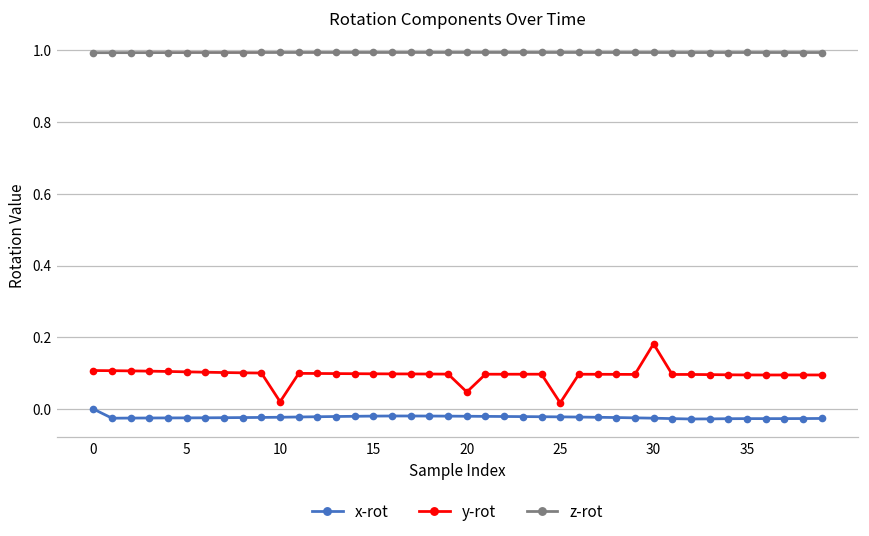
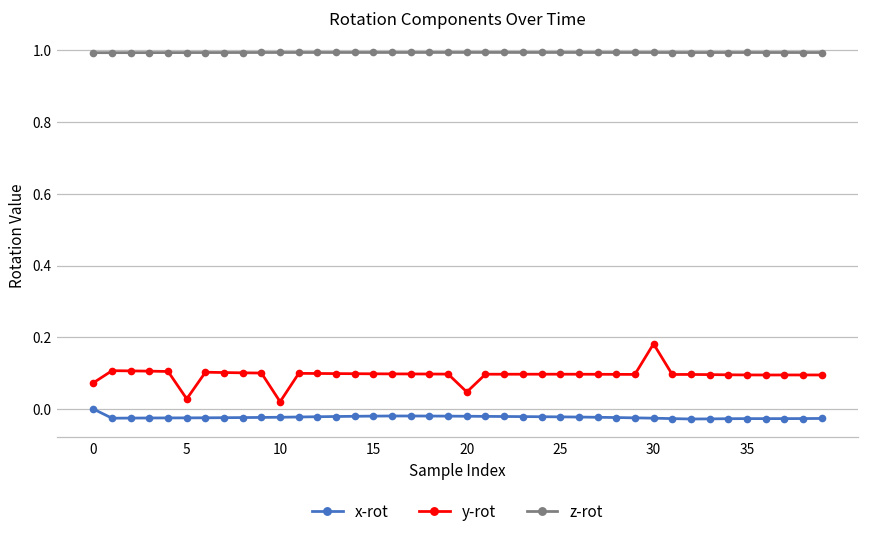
  {
    "x-rot": {
      "0": 0.00,
      "5": -0.02,
      "10": -0.02,
      "15": -0.02,
      "20": -0.02,
      "25": -0.02,
      "30": -0.03,
      "35": -0.03
    },
    "y-rot": {
-     "0": 0.11,
-     "5": 0.10,
+     "0": 0.07,
+     "5": 0.03,
      "10": 0.02,
      "15": 0.10,
      "20": 0.05,
-     "25": 0.02,
+     "25": 0.10,
      "30": 0.18,
      "35": 0.10
    },
    "z-rot": {
      "0": 0.99,
      "5": 0.99,
      "10": 0.99,
      "15": 0.99,
      "20": 0.99,
      "25": 0.99,
      "30": 0.99,
      "35": 0.99
    }
  }
